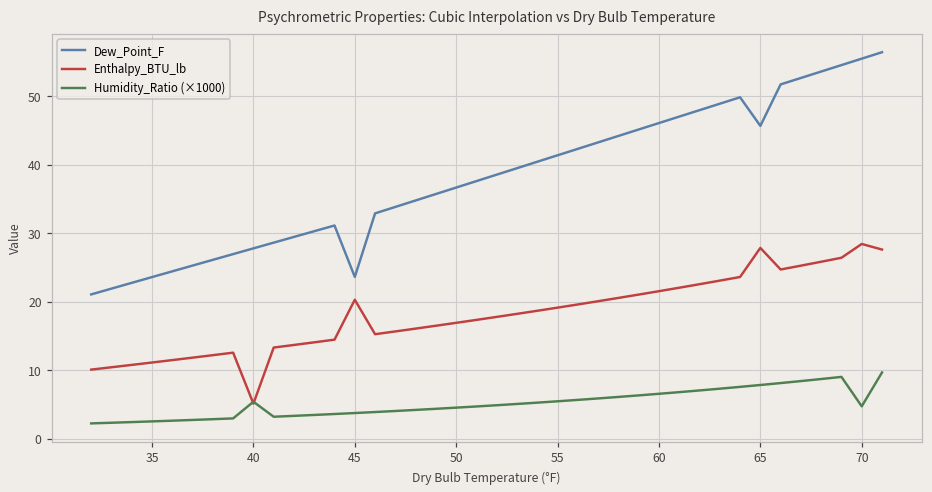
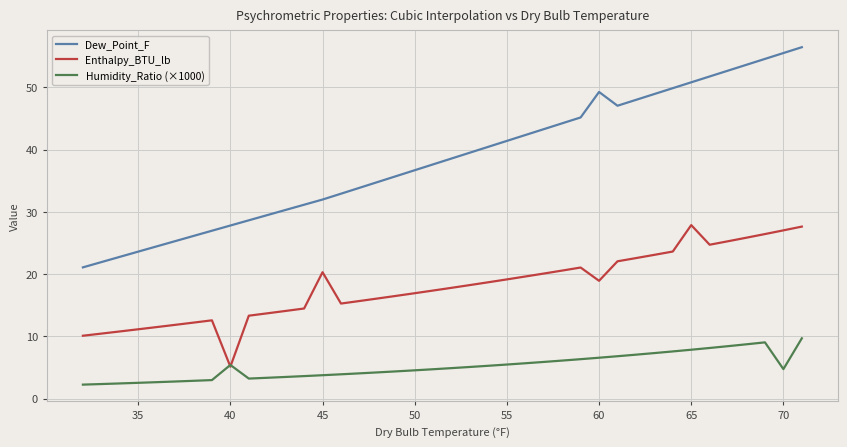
  {
    "Dew_Point_F": {
      "35": 24,
      "40": 28,
-     "45": 24,
+     "45": 32,
      "50": 37,
      "55": 41,
-     "60": 46,
-     "65": 46,
+     "60": 49,
+     "65": 51,
      "70": 55
    },
    "Enthalpy_BTU_lb": {
      "35": 11,
      "45": 20,
      "50": 17,
      "55": 19,
-     "60": 22,
+     "60": 19,
      "65": 28,
-     "70": 28
+     "70": 27
    },
    "Humidity_Ratio (×1000)": {
      "35": 3,
      "45": 4,
      "50": 5,
      "55": 5,
      "60": 7,
      "65": 8,
      "70": 5
    }
  }
